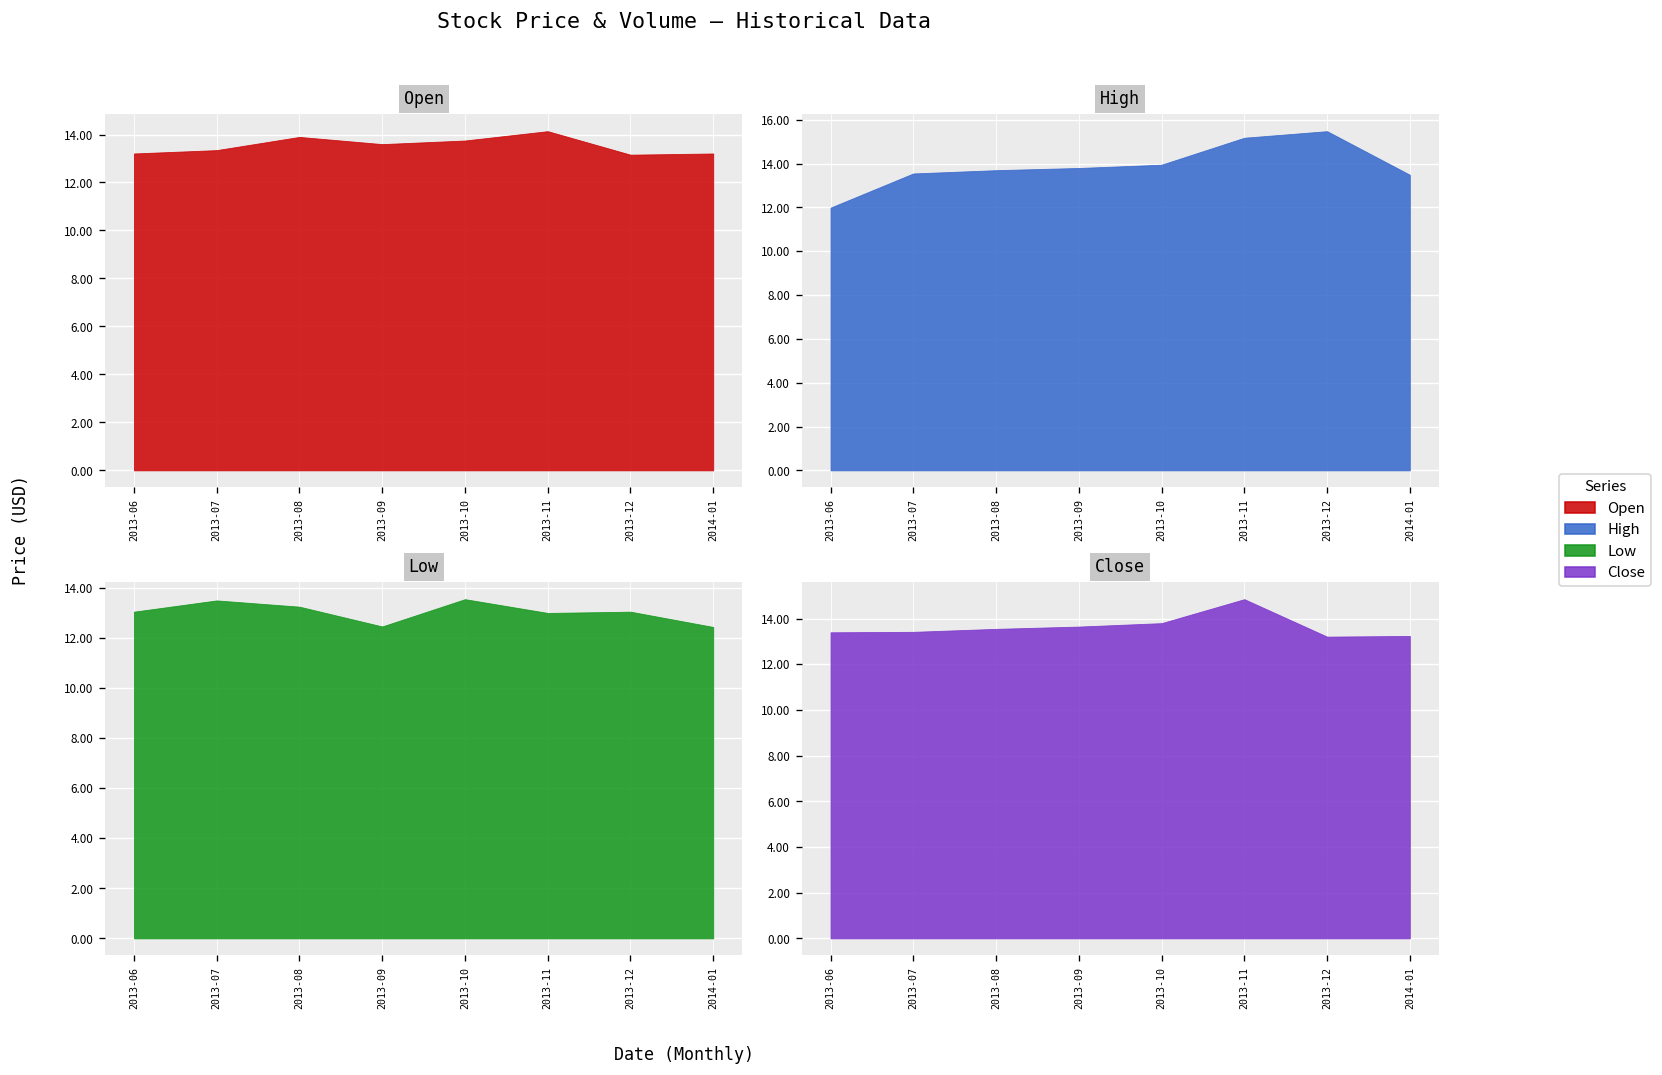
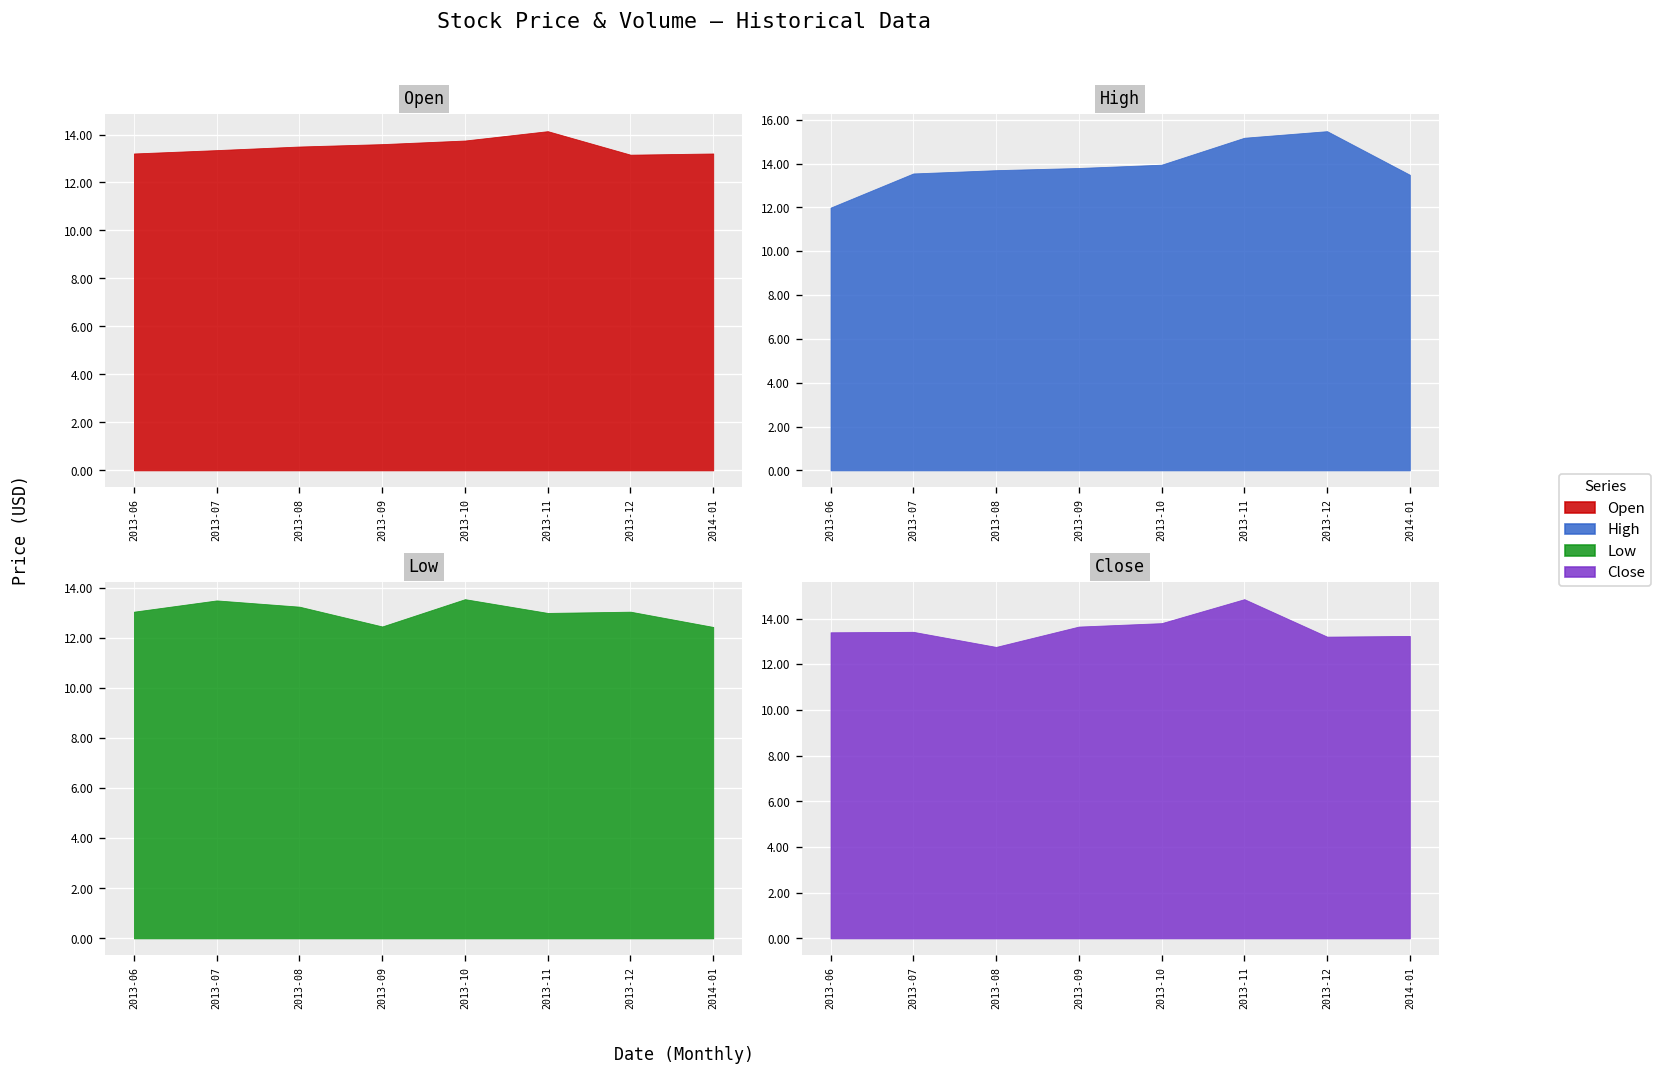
  {
    "Open": {
      "2013-06": 13.2,
      "2013-07": 13.4,
-     "2013-08": 13.9,
+     "2013-08": 13.5,
      "2013-09": 13.6,
      "2013-10": 13.8,
      "2013-11": 14.1,
      "2013-12": 13.2,
      "2014-01": 13.2
    },
    "High": {
      "2013-06": 12.0,
      "2013-07": 13.6,
      "2013-08": 13.7,
      "2013-09": 13.8,
      "2013-10": 14.0,
      "2013-11": 15.2,
      "2013-12": 15.5,
      "2014-01": 13.5
    },
    "Low": {
      "2013-06": 13.1,
      "2013-07": 13.5,
      "2013-08": 13.3,
      "2013-09": 12.5,
      "2013-10": 13.6,
      "2013-11": 13.0,
      "2013-12": 13.1,
      "2014-01": 12.4
    },
    "Close": {
      "2013-06": 13.4,
      "2013-07": 13.4,
-     "2013-08": 13.6,
+     "2013-08": 12.8,
      "2013-09": 13.7,
      "2013-10": 13.8,
      "2013-11": 14.9,
      "2013-12": 13.2,
      "2014-01": 13.2
    }
  }
